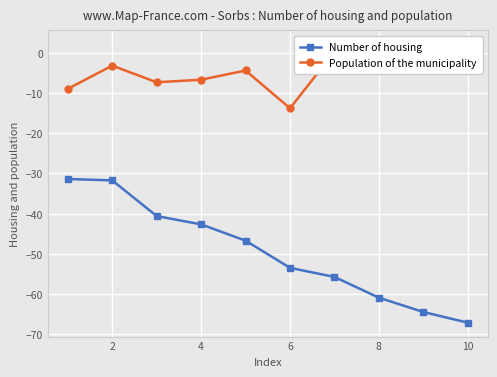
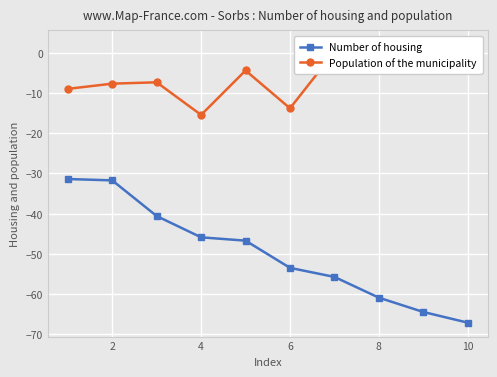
  {
    "Number of housing": {
      "2": -32,
-     "4": -43,
+     "4": -46,
      "6": -53,
      "8": -61,
      "10": -67
    },
    "Population of the municipality": {
-     "2": -3,
-     "4": -7,
+     "2": -8,
+     "4": -15,
      "6": -14
    }
  }
